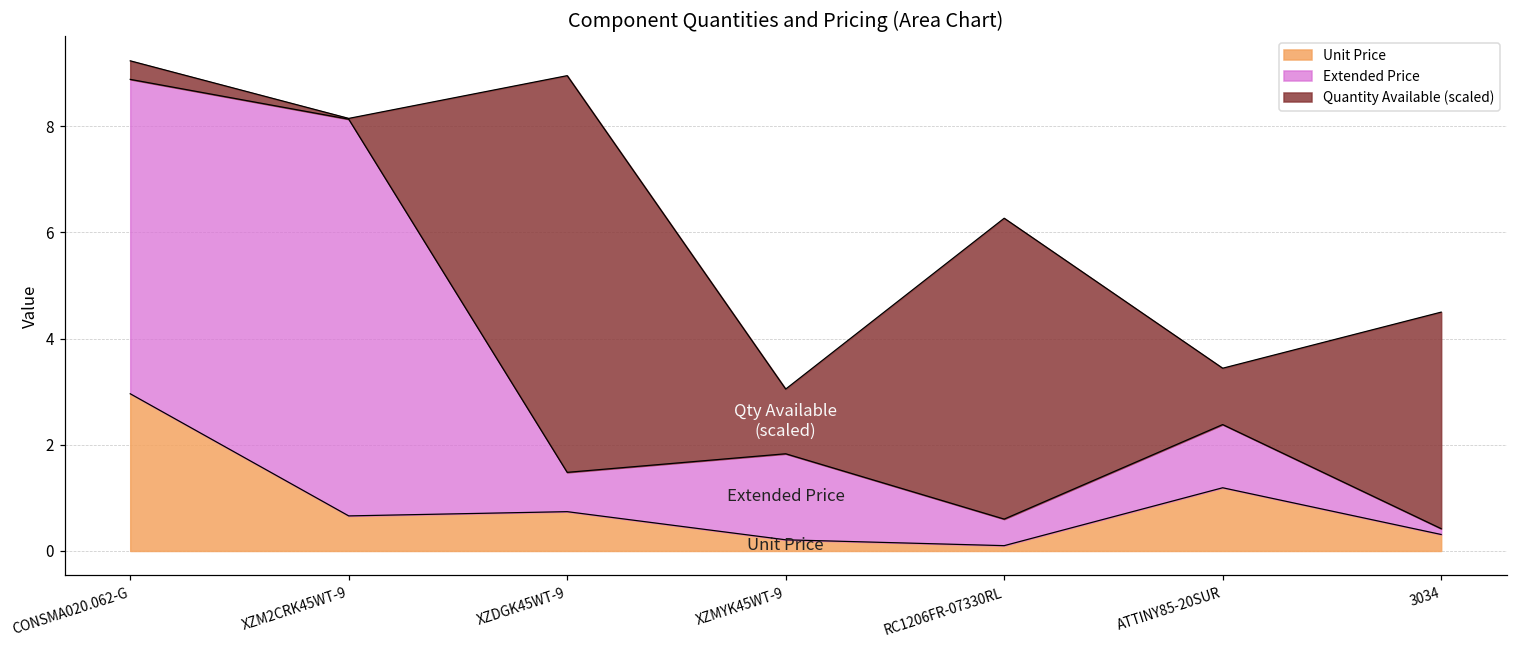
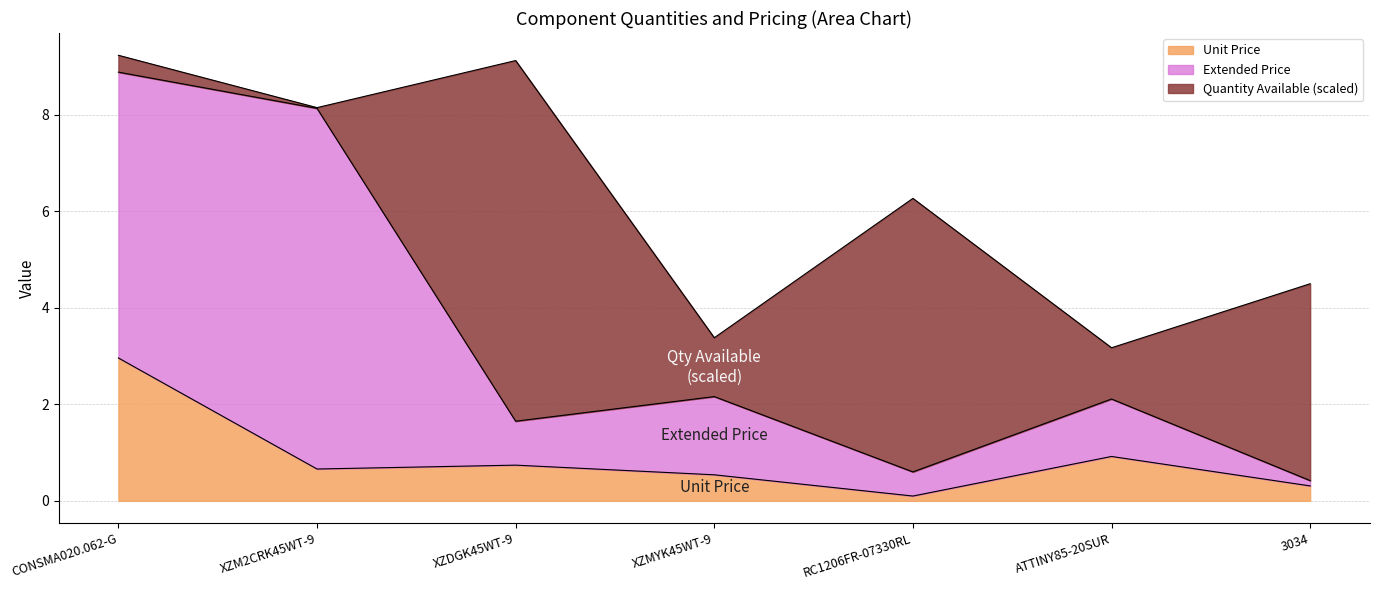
  {
    "Unit Price": {
      "CONSMA020.062-G": 3.0,
      "XZM2CRK45WT-9": 0.7,
      "XZDGK45WT-9": 0.7,
-     "XZMYK45WT-9": 0.2,
+     "XZMYK45WT-9": 0.5,
      "RC1206FR-07330RL": 0.1,
-     "ATTINY85-20SUR": 1.2,
+     "ATTINY85-20SUR": 0.9,
      "3034": 0.3
    },
    "Extended Price": {
      "CONSMA020.062-G": 5.9,
-     "XZDGK45WT-9": 0.7,
+     "XZDGK45WT-9": 0.9,
      "XZMYK45WT-9": 1.6,
      "RC1206FR-07330RL": 0.5,
      "ATTINY85-20SUR": 1.2,
      "3034": 0.1
    },
    "Quantity Available (scaled)": {
      "CONSMA020.062-G": 0.3,
      "XZDGK45WT-9": 7.5,
      "XZMYK45WT-9": 1.2,
      "RC1206FR-07330RL": 5.7,
      "ATTINY85-20SUR": 1.1,
      "3034": 4.1
    }
  }
